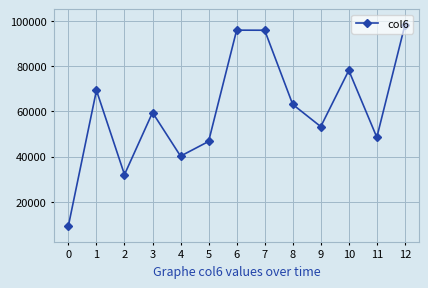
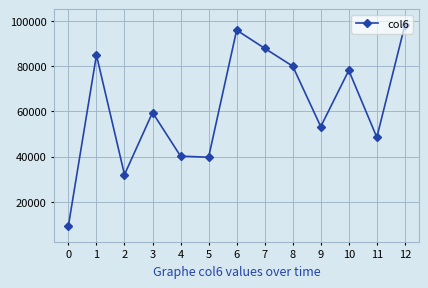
  {
    "0": 9000,
-   "1": 69000,
+   "1": 85000,
    "2": 32000,
    "3": 59000,
    "4": 40000,
-   "5": 47000,
+   "5": 40000,
    "6": 96000,
-   "7": 96000,
-   "8": 63000,
+   "7": 88000,
+   "8": 80000,
    "9": 53000,
    "10": 78000,
    "11": 48000
  }
